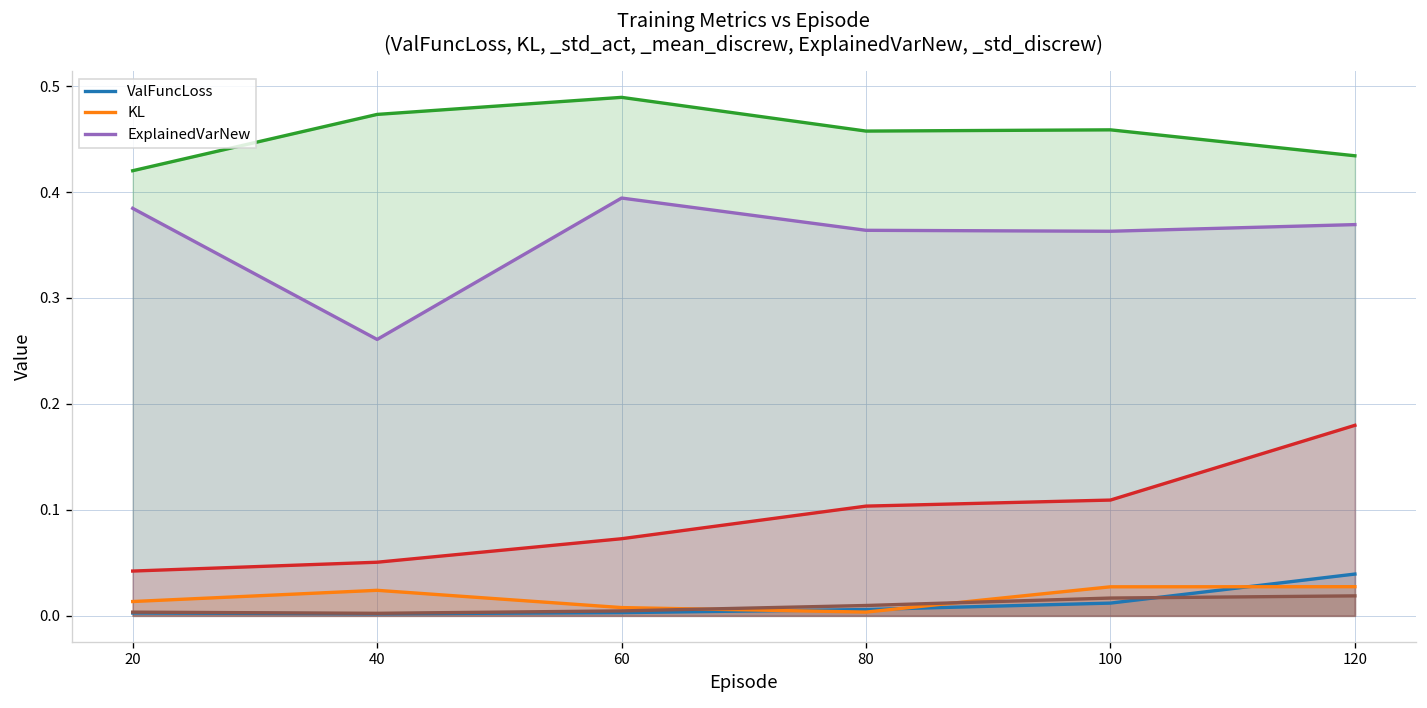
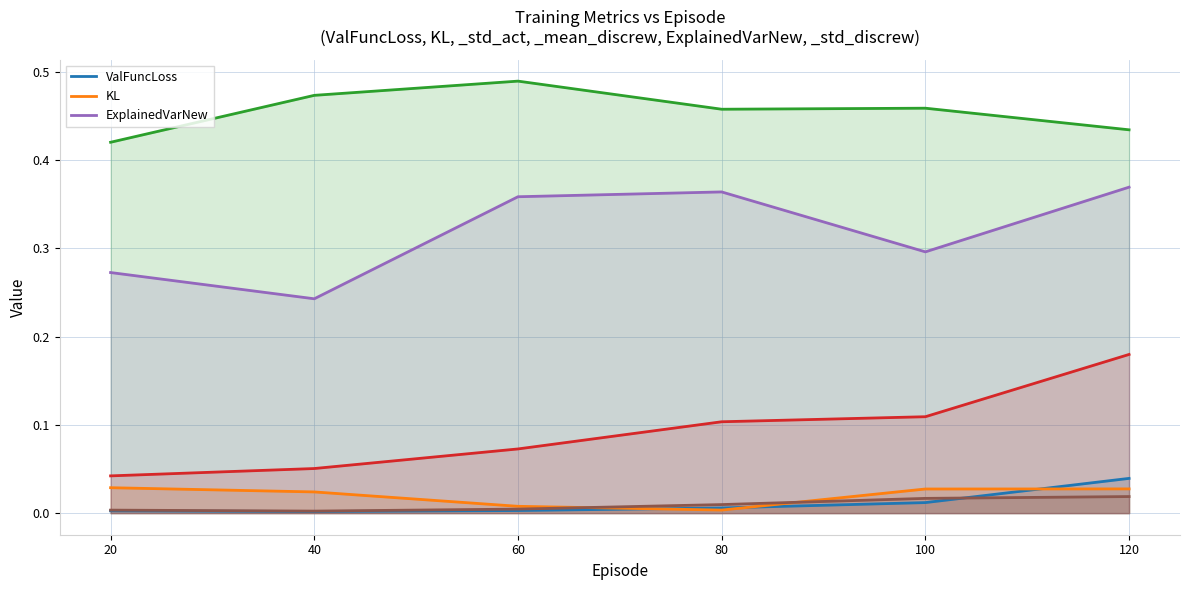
  {
    "ValFuncLoss": {
      "100": 0.01,
      "120": 0.04
    },
    "KL": {
-     "20": 0.01,
+     "20": 0.03,
      "40": 0.02,
      "60": 0.01,
      "100": 0.03,
      "120": 0.03
    },
    "ExplainedVarNew": {
-     "20": 0.38,
-     "40": 0.26,
-     "60": 0.39,
+     "20": 0.27,
+     "40": 0.24,
+     "60": 0.36,
      "80": 0.36,
-     "100": 0.36,
+     "100": 0.30,
      "120": 0.37
    }
  }
